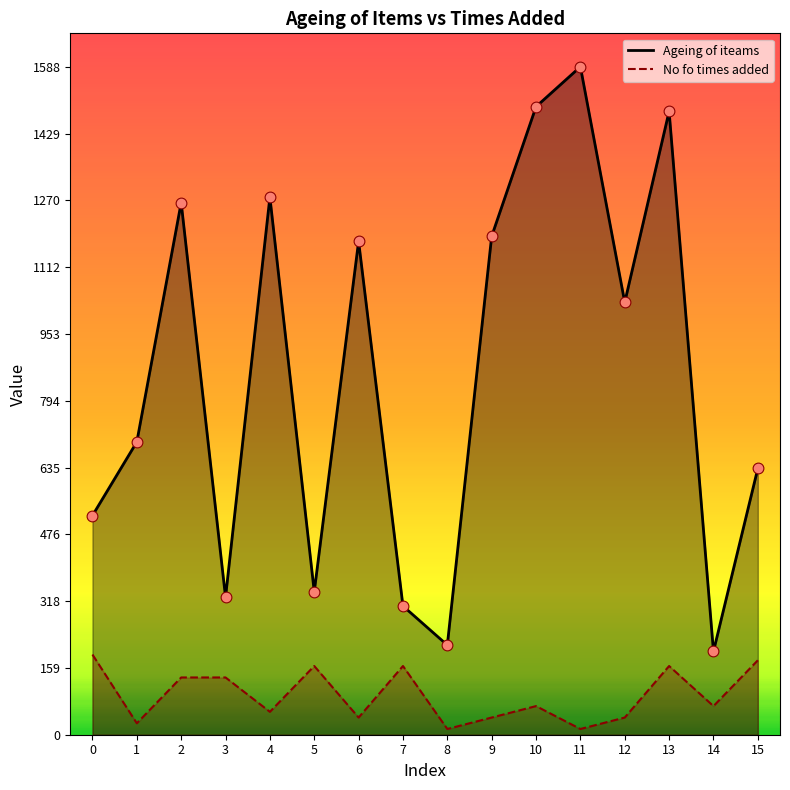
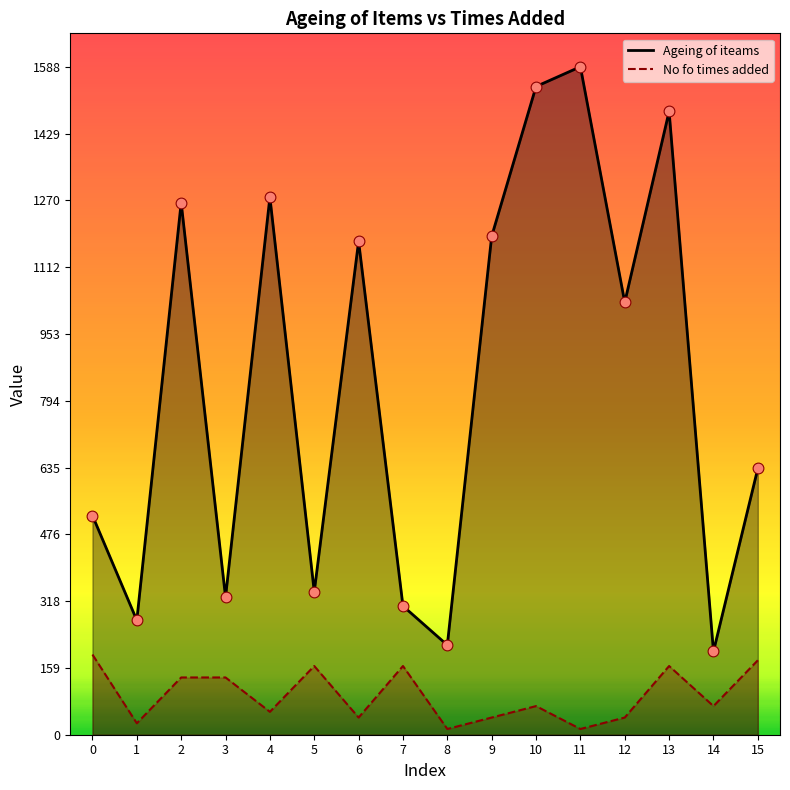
  {
    "Ageing of iteams": {
      "0": 520,
-     "1": 700,
+     "1": 270,
      "2": 1270,
      "3": 330,
      "4": 1280,
      "5": 340,
      "6": 1170,
      "7": 310,
      "8": 210,
      "9": 1190,
-     "10": 1490,
+     "10": 1540,
      "11": 1590,
      "12": 1030,
      "13": 1480,
      "14": 200,
      "15": 630
    },
    "No fo times added": {
      "0": 190,
      "1": 30,
      "2": 140,
      "3": 140,
      "4": 50,
      "5": 160,
      "6": 40,
      "7": 160,
      "8": 10,
      "9": 40,
      "10": 70,
      "11": 10,
      "12": 40,
      "13": 160,
      "14": 70,
      "15": 180
    }
  }
